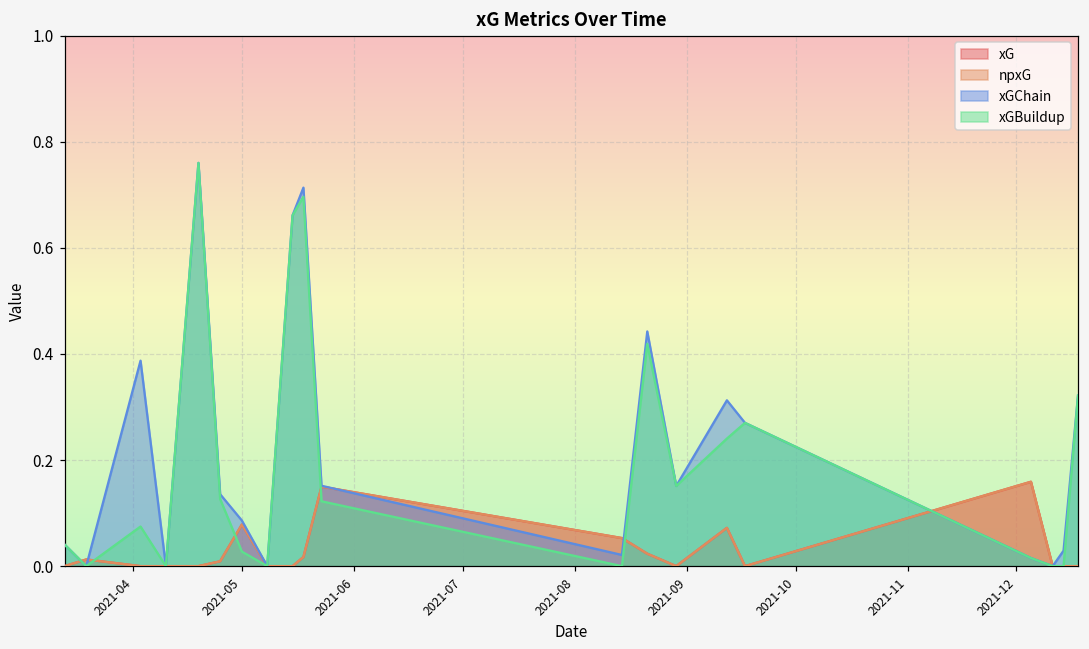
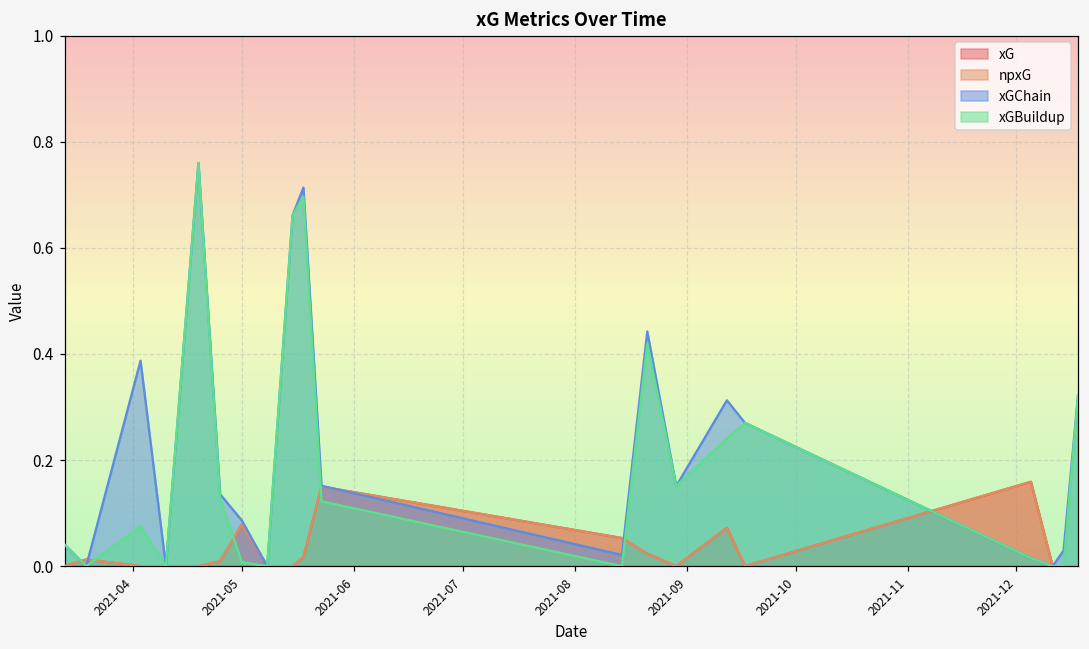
  {
    "npxG": {
      "2021-05": 0.08
    },
    "xGChain": {
      "2021-05": 0.09
    },
    "xGBuildup": {
-     "2021-05": 0.03
+     "2021-05": 0.01
    }
  }
